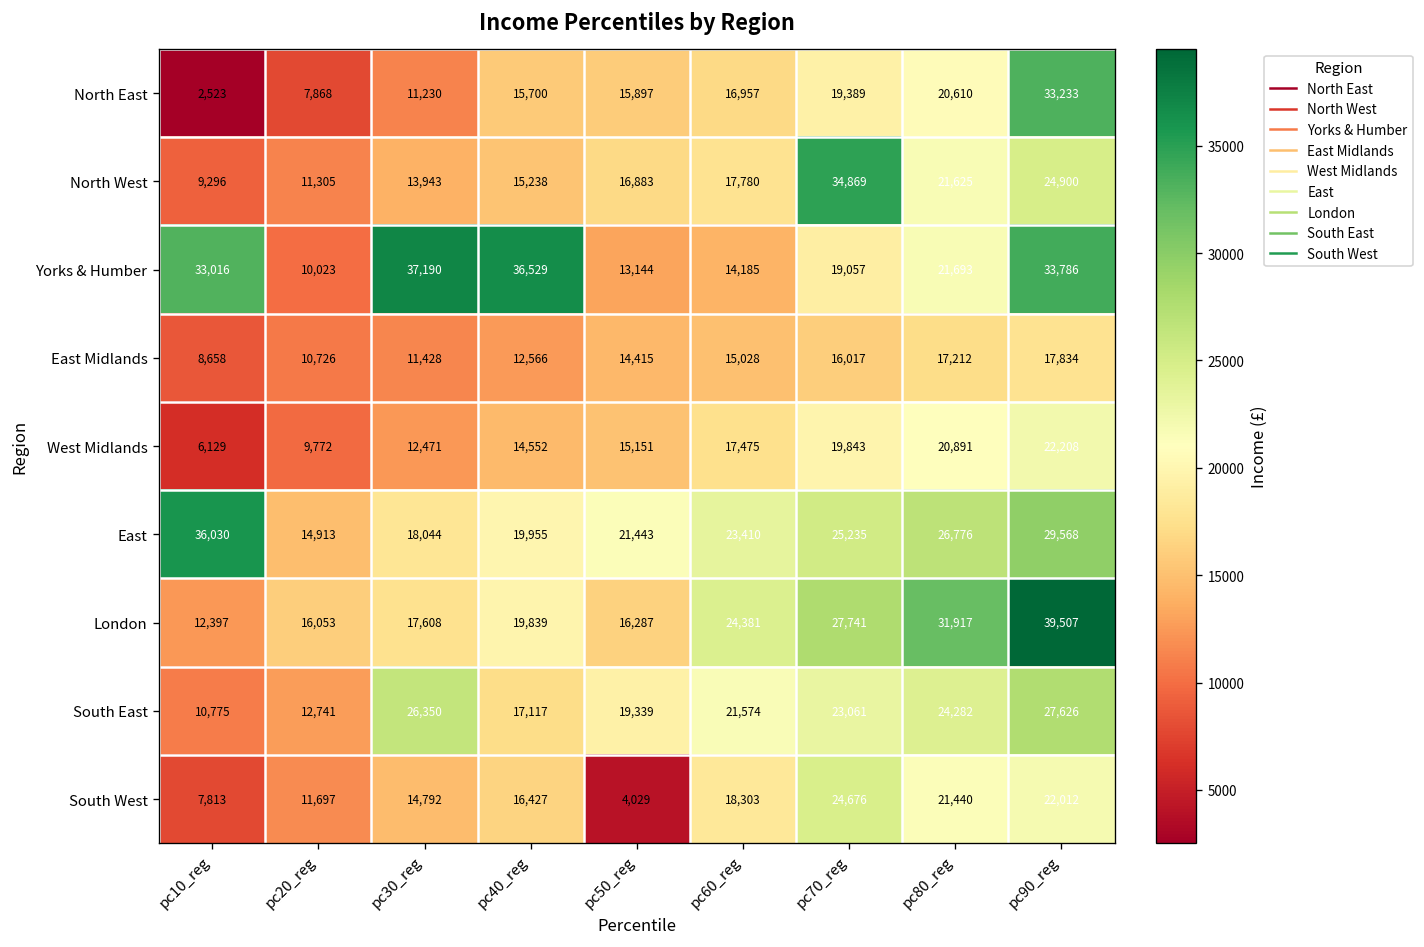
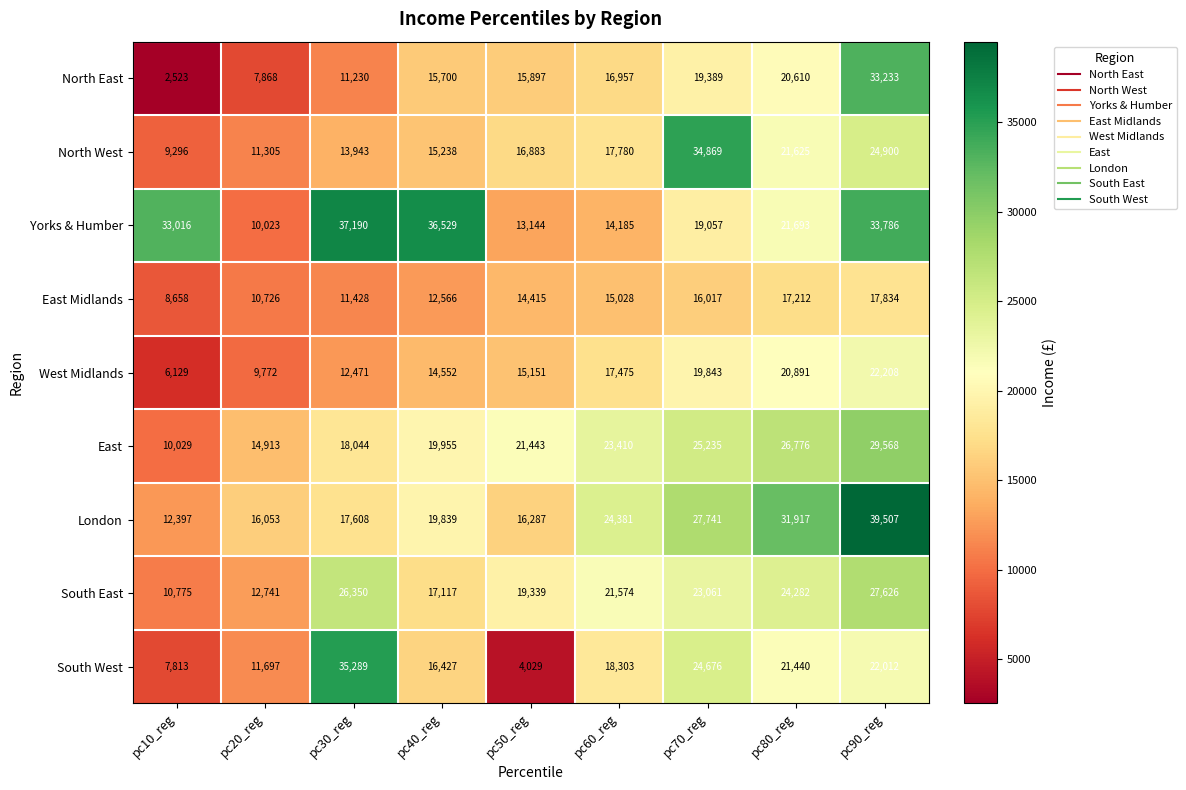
  {
    "North East": {
      "pc10_reg": "2,523",
      "pc20_reg": "7,868",
      "pc30_reg": "11,230",
      "pc40_reg": "15,700",
      "pc50_reg": "15,897",
      "pc60_reg": "16,957",
      "pc70_reg": "19,389",
      "pc80_reg": "20,610",
      "pc90_reg": "33,233"
    },
    "North West": {
      "pc10_reg": "9,296",
      "pc20_reg": "11,305",
      "pc30_reg": "13,943",
      "pc40_reg": "15,238",
      "pc50_reg": "16,883",
      "pc60_reg": "17,780",
      "pc70_reg": "34,869",
      "pc80_reg": "21,625",
      "pc90_reg": "24,900"
    },
    "Yorks & Humber": {
      "pc10_reg": "33,016",
      "pc20_reg": "10,023",
      "pc30_reg": "37,190",
      "pc40_reg": "36,529",
      "pc50_reg": "13,144",
      "pc60_reg": "14,185",
      "pc70_reg": "19,057",
      "pc80_reg": "21,693",
      "pc90_reg": "33,786"
    },
    "East Midlands": {
      "pc10_reg": "8,658",
      "pc20_reg": "10,726",
      "pc30_reg": "11,428",
      "pc40_reg": "12,566",
      "pc50_reg": "14,415",
      "pc60_reg": "15,028",
      "pc70_reg": "16,017",
      "pc80_reg": "17,212",
      "pc90_reg": "17,834"
    },
    "West Midlands": {
      "pc10_reg": "6,129",
      "pc20_reg": "9,772",
      "pc30_reg": "12,471",
      "pc40_reg": "14,552",
      "pc50_reg": "15,151",
      "pc60_reg": "17,475",
      "pc70_reg": "19,843",
      "pc80_reg": "20,891",
      "pc90_reg": "22,208"
    },
    "East": {
-     "pc10_reg": "36,030",
+     "pc10_reg": "10,029",
      "pc20_reg": "14,913",
      "pc30_reg": "18,044",
      "pc40_reg": "19,955",
      "pc50_reg": "21,443",
      "pc60_reg": "23,410",
      "pc70_reg": "25,235",
      "pc80_reg": "26,776",
      "pc90_reg": "29,568"
    },
    "London": {
      "pc10_reg": "12,397",
      "pc20_reg": "16,053",
      "pc30_reg": "17,608",
      "pc40_reg": "19,839",
      "pc50_reg": "16,287",
      "pc60_reg": "24,381",
      "pc70_reg": "27,741",
      "pc80_reg": "31,917",
      "pc90_reg": "39,507"
    },
    "South East": {
      "pc10_reg": "10,775",
      "pc20_reg": "12,741",
      "pc30_reg": "26,350",
      "pc40_reg": "17,117",
      "pc50_reg": "19,339",
      "pc60_reg": "21,574",
      "pc70_reg": "23,061",
      "pc80_reg": "24,282",
      "pc90_reg": "27,626"
    },
    "South West": {
      "pc10_reg": "7,813",
      "pc20_reg": "11,697",
-     "pc30_reg": "14,792",
+     "pc30_reg": "35,289",
      "pc40_reg": "16,427",
      "pc50_reg": "4,029",
      "pc60_reg": "18,303",
      "pc70_reg": "24,676",
      "pc80_reg": "21,440",
      "pc90_reg": "22,012"
    }
  }
